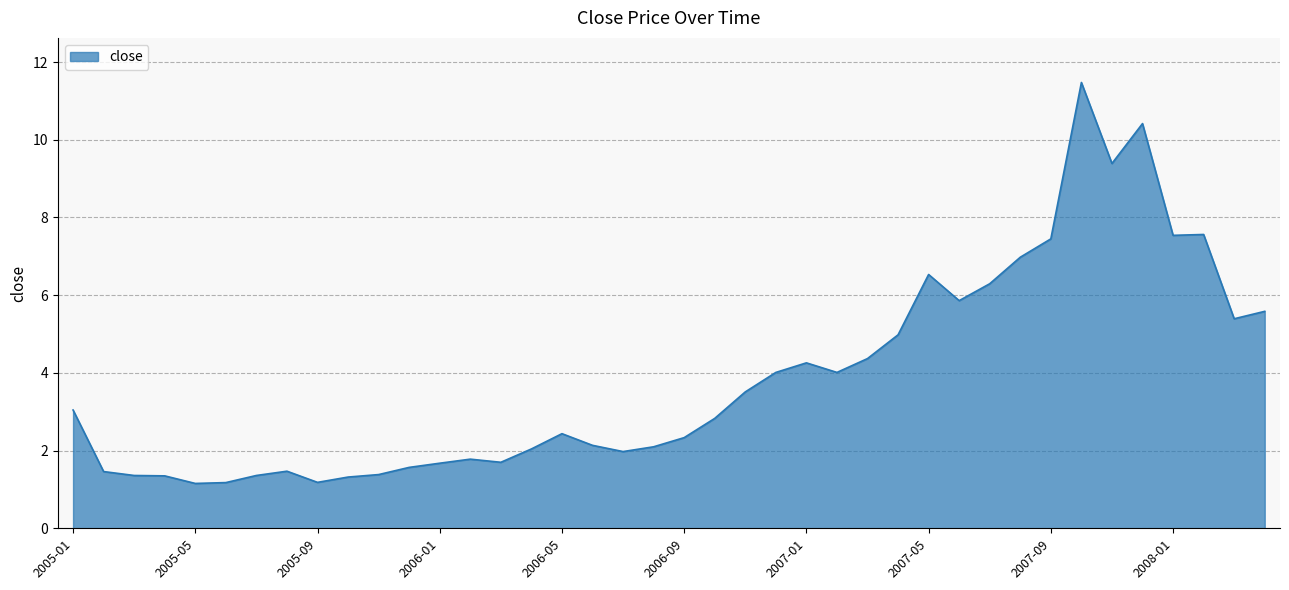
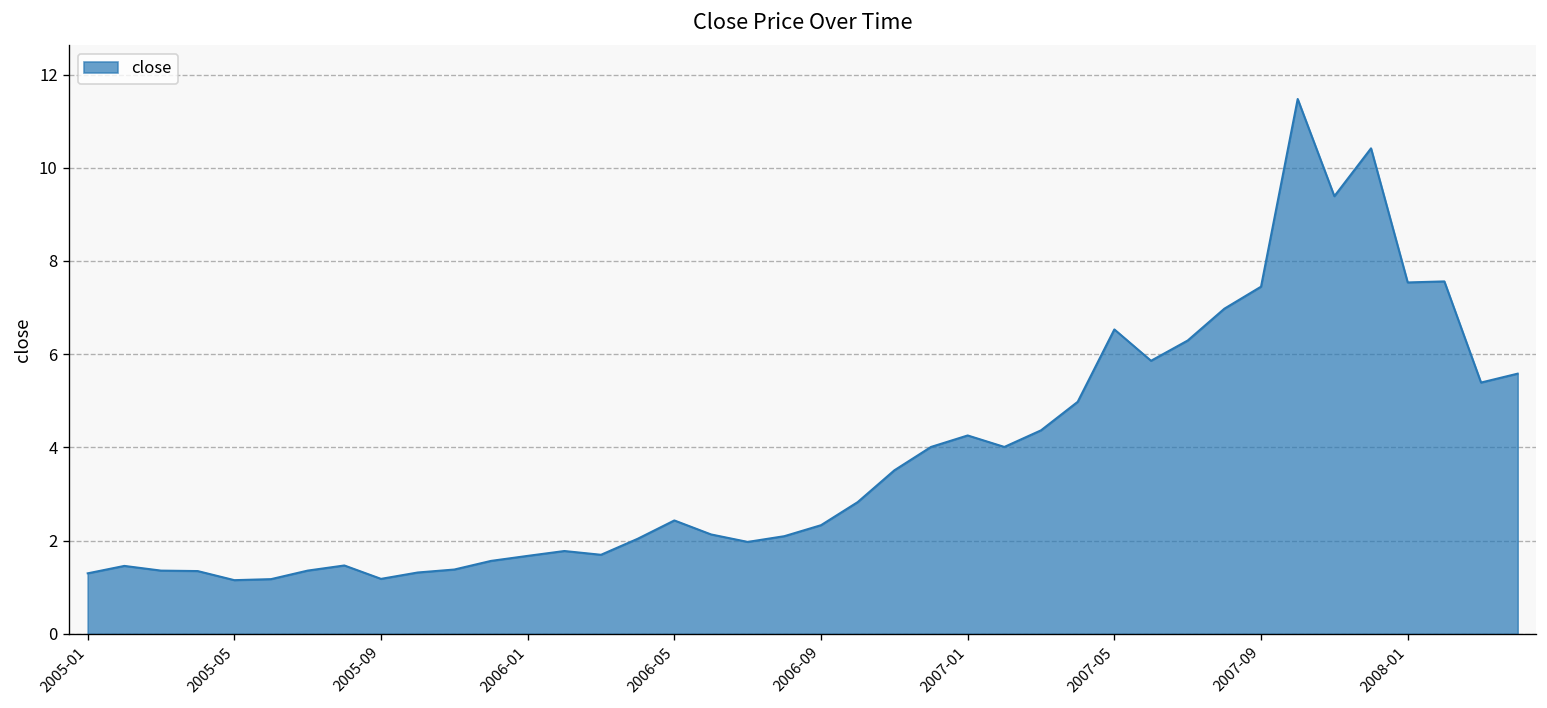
  {
-   "2005-01": 3.0,
+   "2005-01": 1.3,
    "2005-05": 1.2,
    "2005-09": 1.2,
    "2006-01": 1.7,
    "2006-05": 2.4,
    "2006-09": 2.3,
    "2007-01": 4.3,
    "2007-05": 6.5,
    "2007-09": 7.4,
    "2008-01": 7.5
  }
